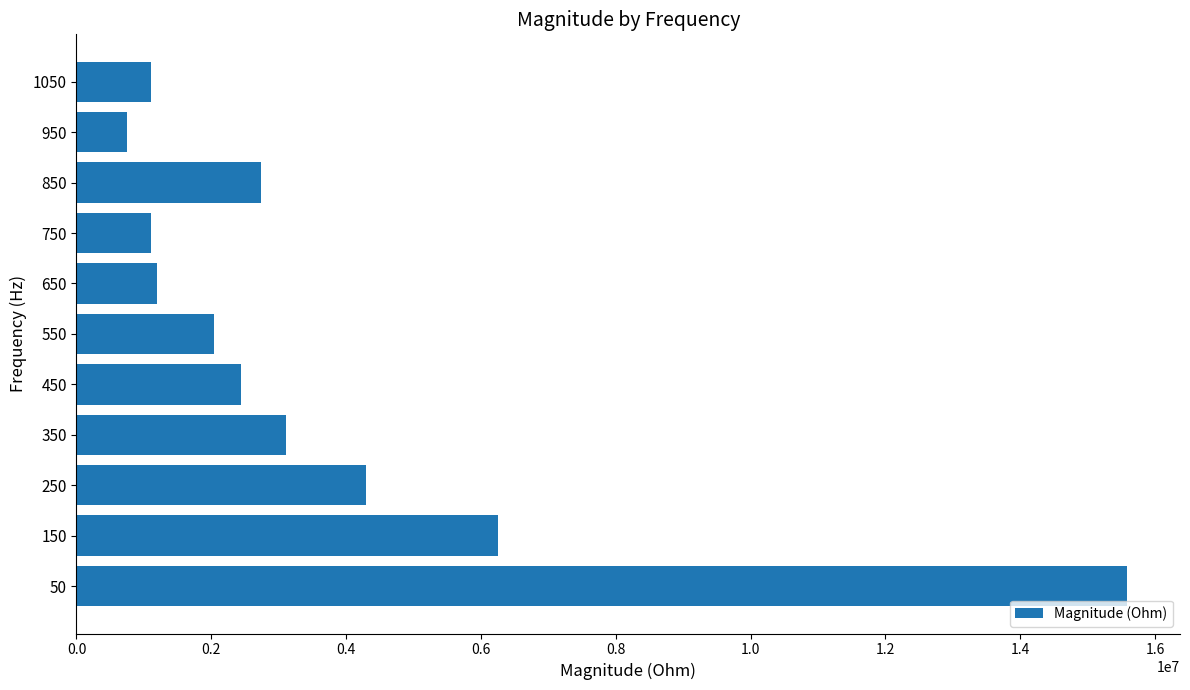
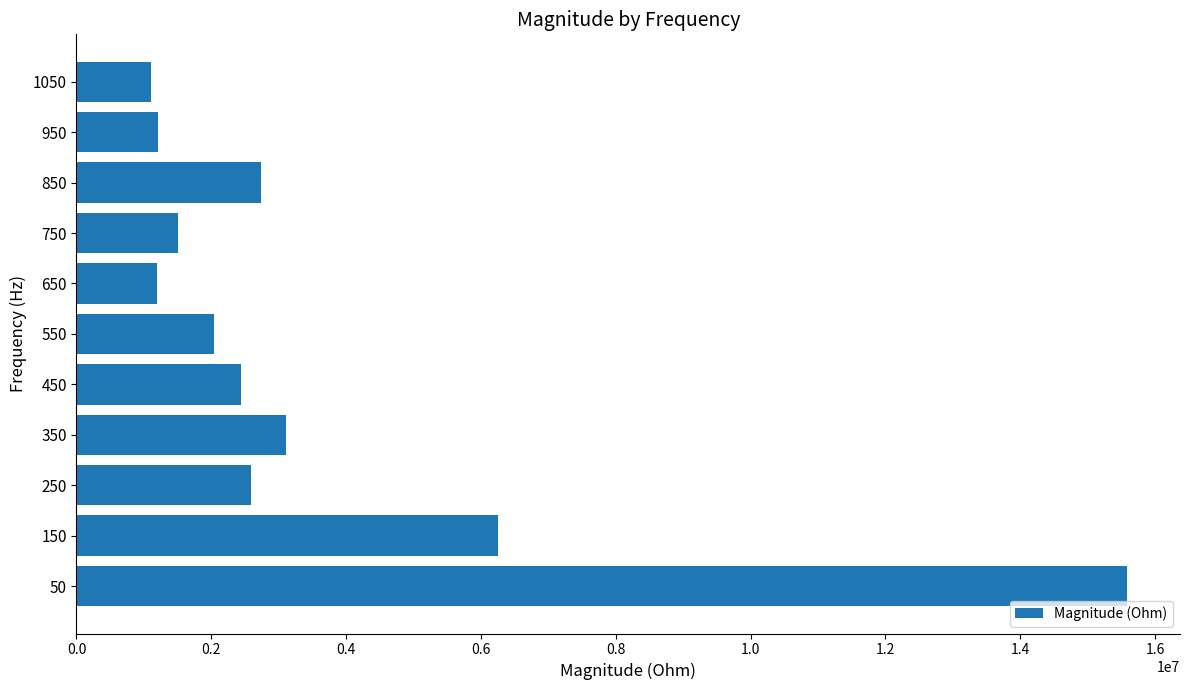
  {
    "1050": 1100000,
-   "950": 800000,
+   "950": 1200000,
    "850": 2700000,
-   "750": 1100000,
+   "750": 1500000,
    "650": 1200000,
    "550": 2000000,
    "450": 2400000,
    "350": 3100000,
-   "250": 4300000,
+   "250": 2600000,
    "150": 6300000,
    "50": 15600000
  }
